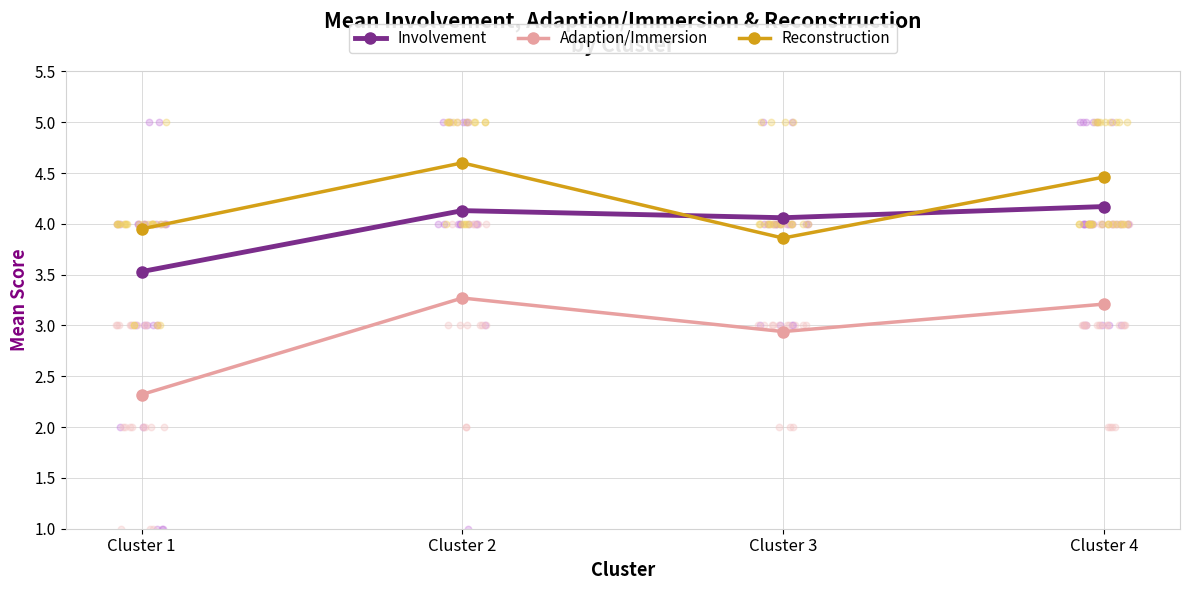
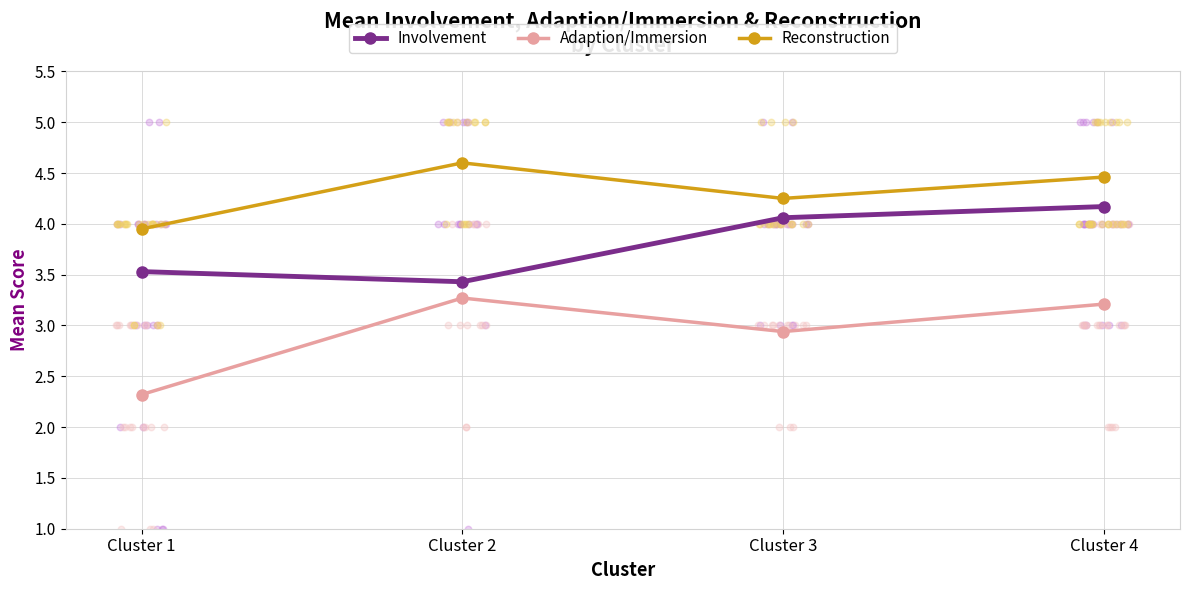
  {
    "Involvement": {
      "Cluster 1": 3.53,
-     "Cluster 2": 4.13,
+     "Cluster 2": 3.43,
      "Cluster 3": 4.06,
      "Cluster 4": 4.17
    },
    "Reconstruction": {
      "Cluster 1": 3.95,
      "Cluster 2": 4.60,
-     "Cluster 3": 3.86,
+     "Cluster 3": 4.25,
      "Cluster 4": 4.46
    }
  }
